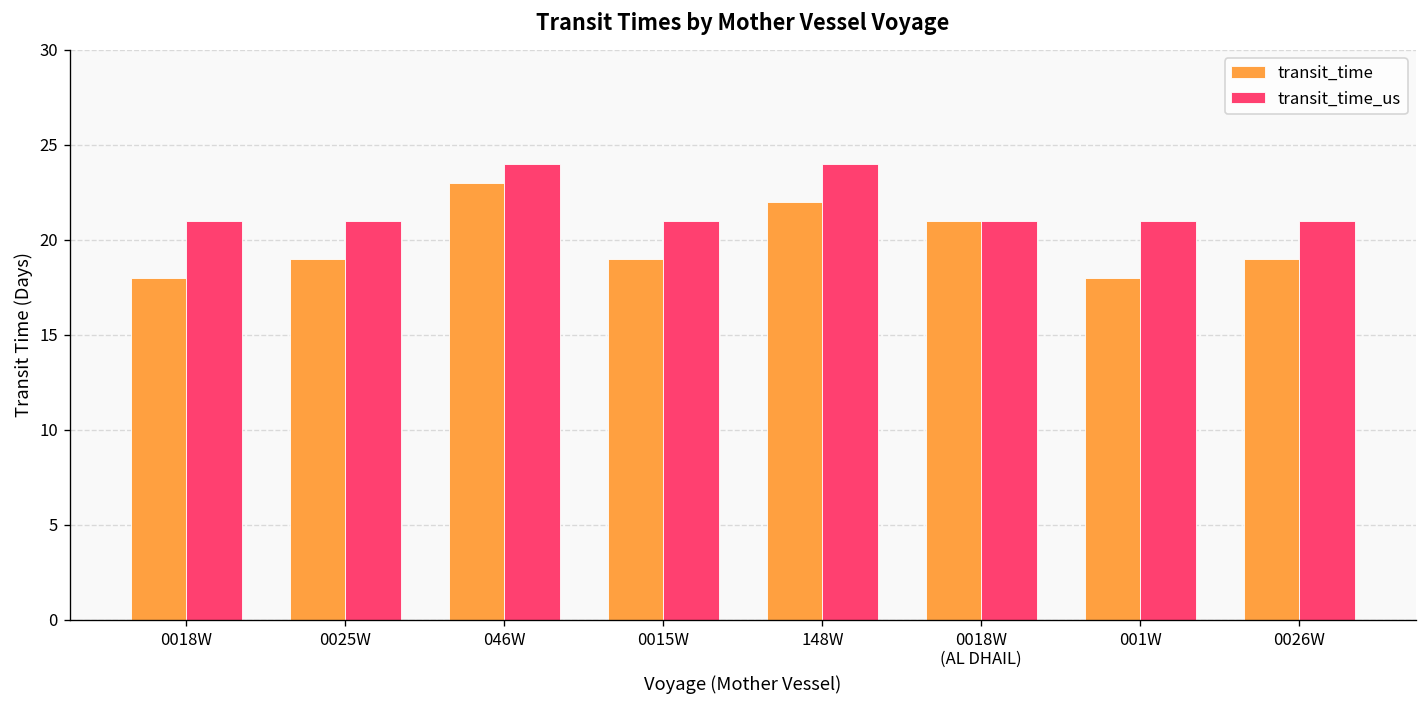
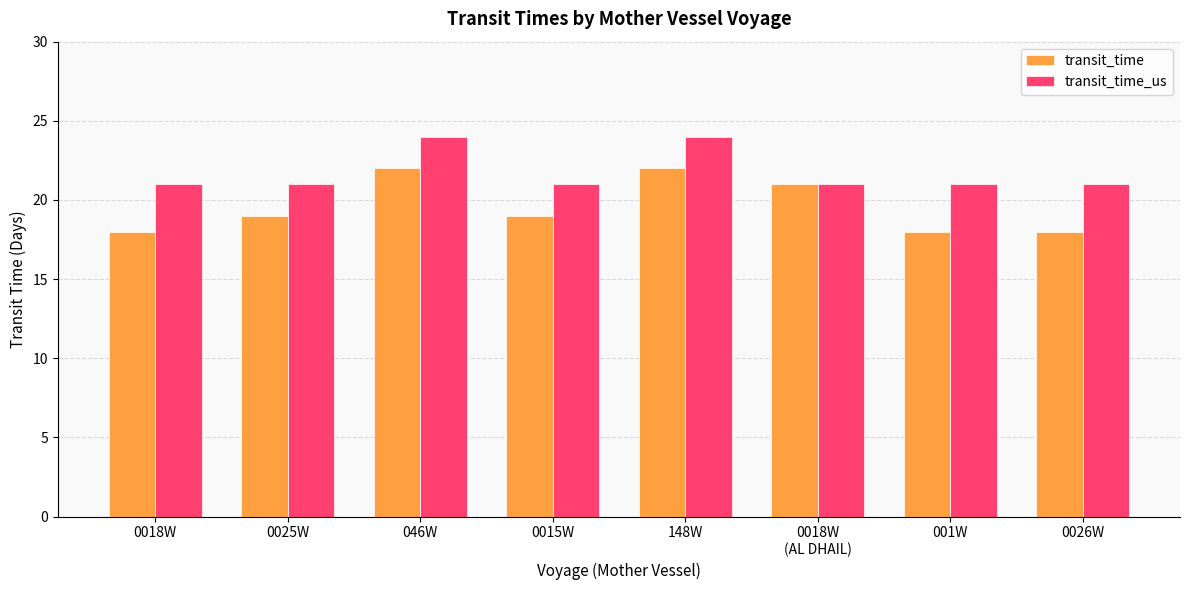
  {
    "transit_time": {
      "0018W": 18,
      "0025W": 19,
-     "046W": 23,
+     "046W": 22,
      "0015W": 19,
      "148W": 22,
      "0018W (AL DHAIL)": 21,
      "001W": 18,
-     "0026W": 19
+     "0026W": 18
    },
    "transit_time_us": {
      "0018W": 21,
      "0025W": 21,
      "046W": 24,
      "0015W": 21,
      "148W": 24,
      "0018W (AL DHAIL)": 21,
      "001W": 21,
      "0026W": 21
    }
  }
